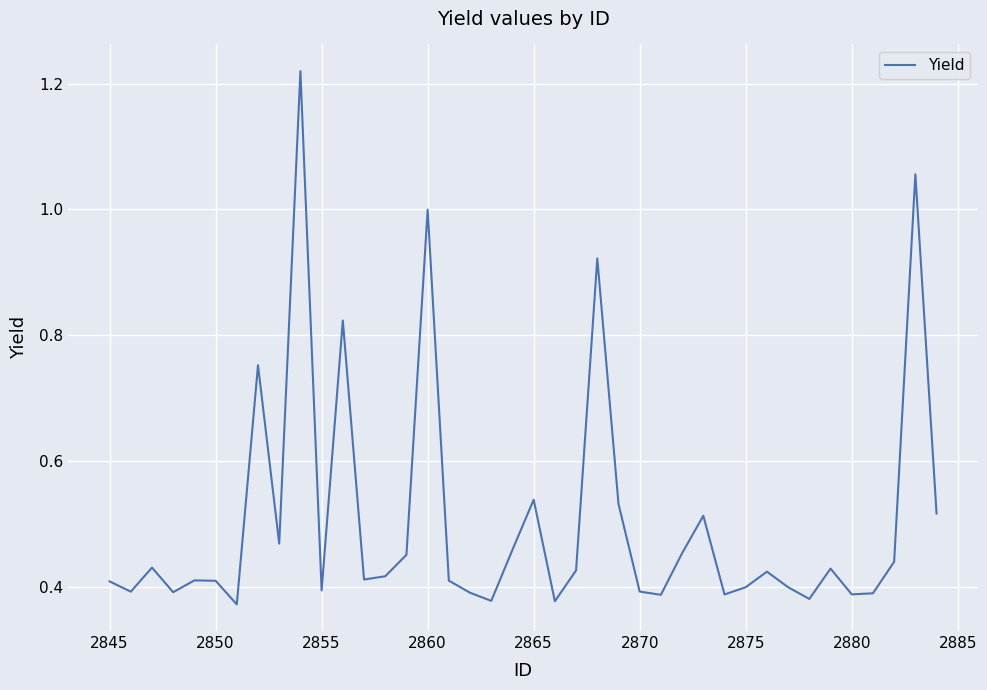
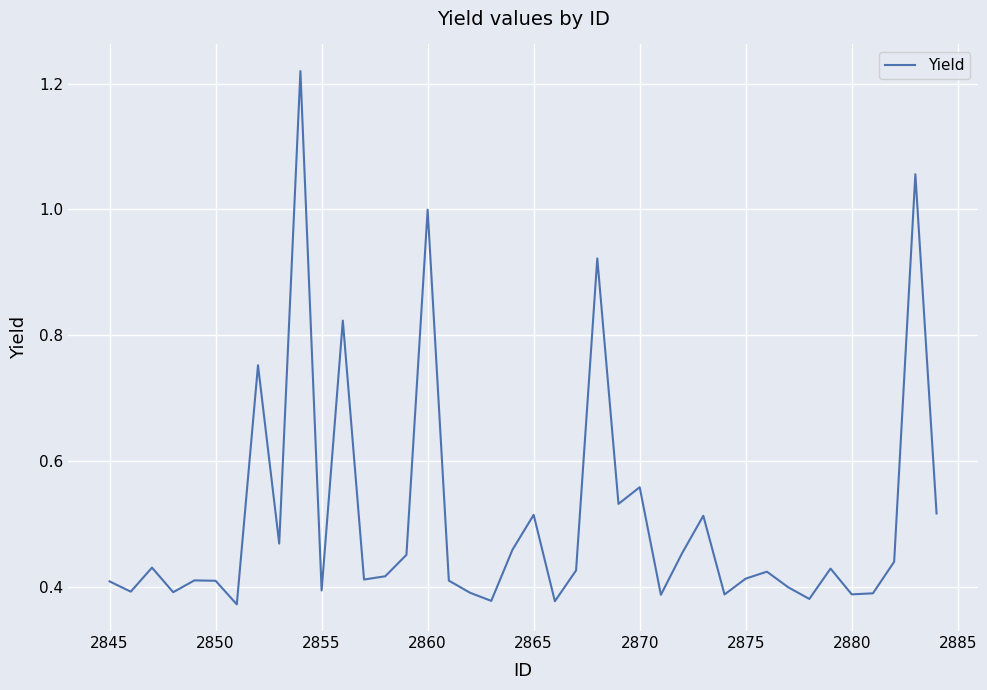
  {
    "2845": 0.41,
    "2850": 0.41,
    "2855": 0.39,
    "2860": 1.00,
-   "2865": 0.54,
-   "2870": 0.39,
-   "2875": 0.40,
+   "2865": 0.51,
+   "2870": 0.56,
+   "2875": 0.41,
    "2880": 0.39
  }
